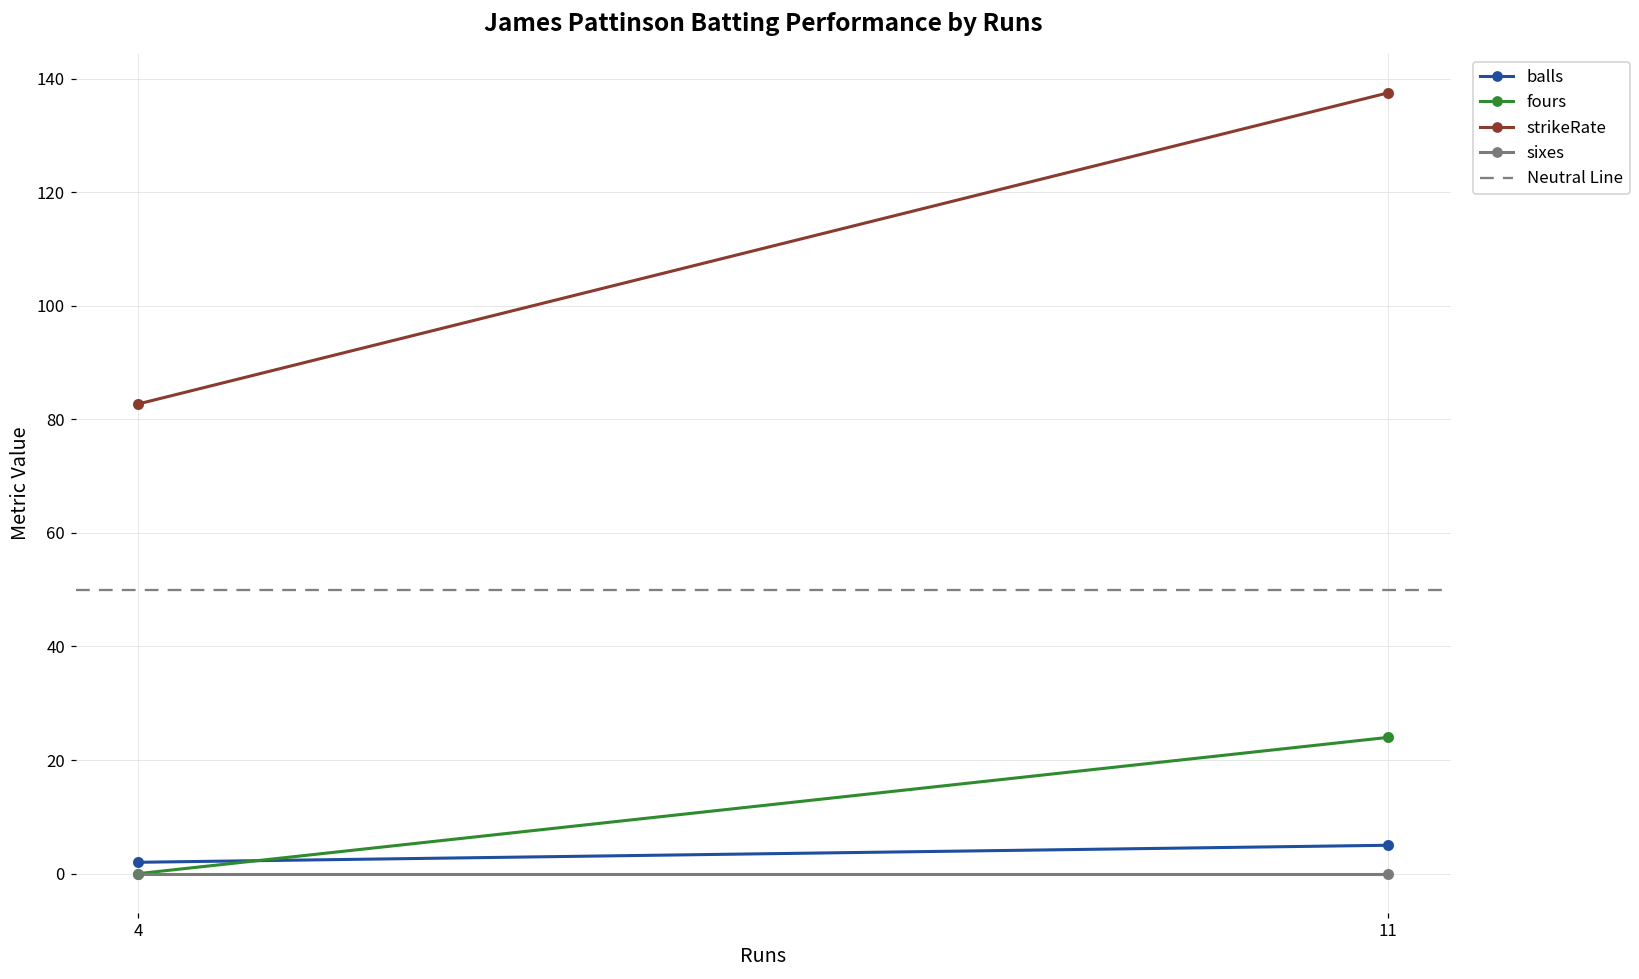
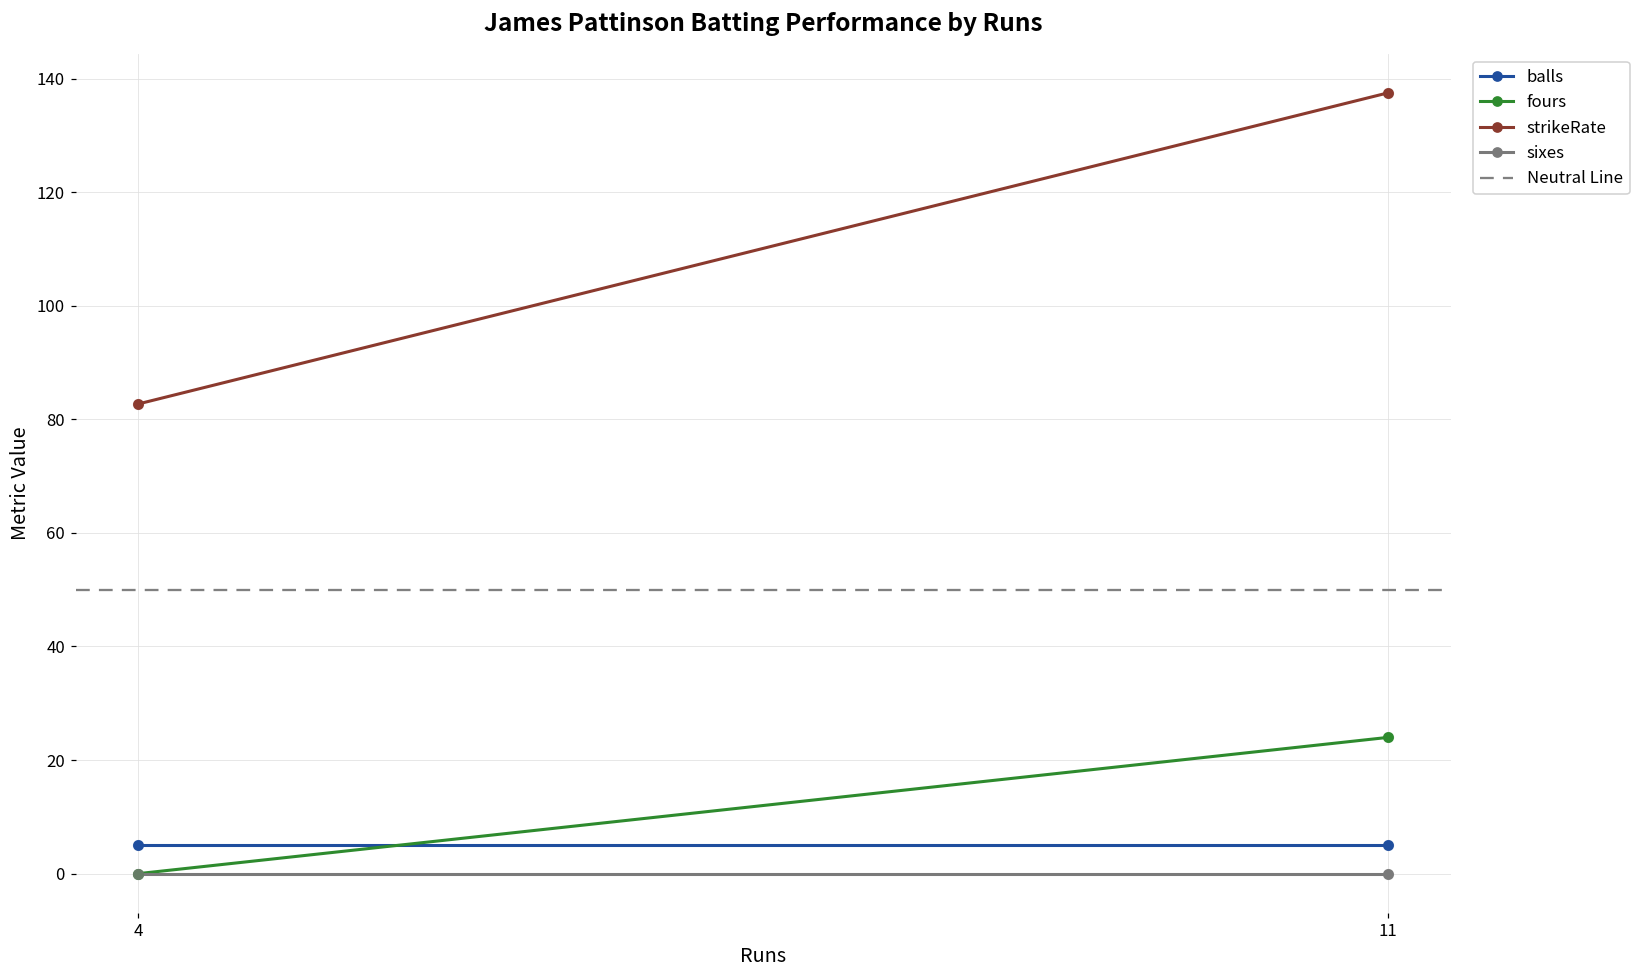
  {
    "balls": {
-     "4": 2,
+     "4": 5,
      "11": 5
    },
    "fours": {
      "11": 24
    },
    "strikeRate": {
      "4": 83,
      "11": 138
    },
    "sixes": {
      "11": 0
    }
  }
